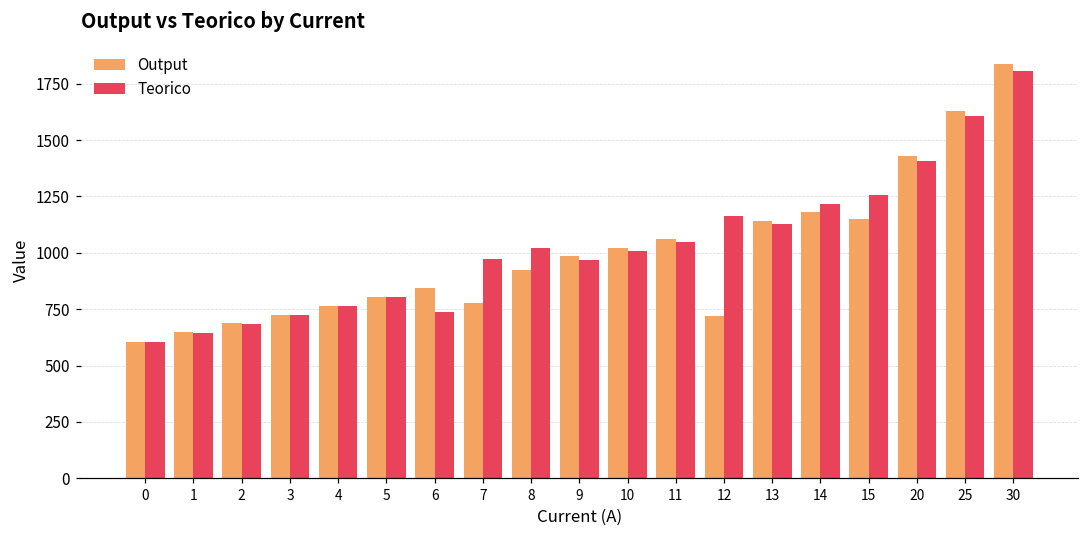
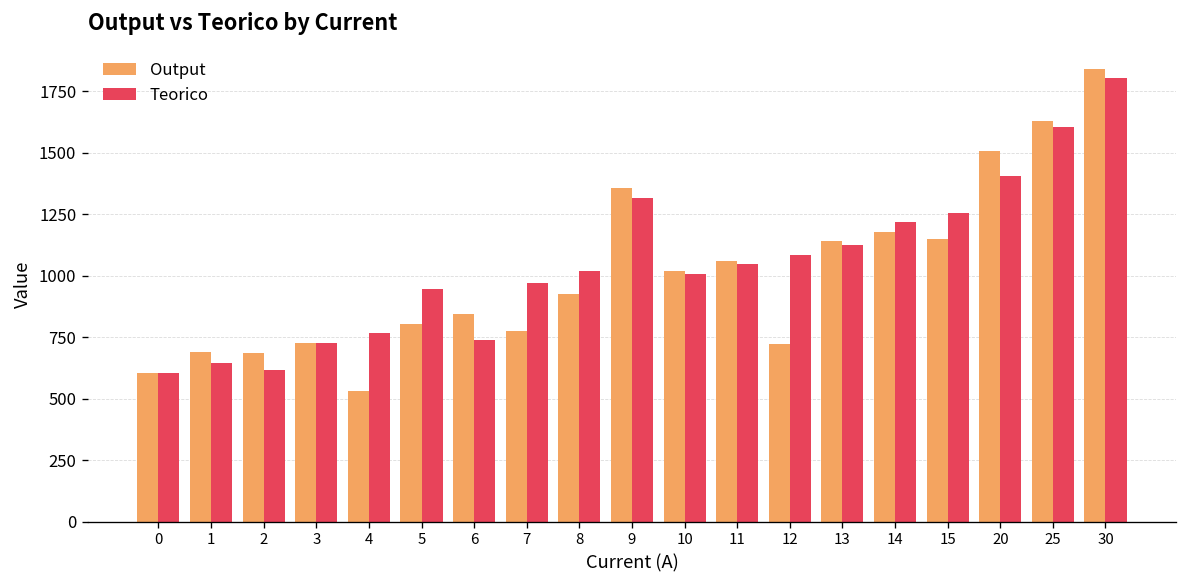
  {
    "Output": {
      "0": 610,
-     "1": 650,
+     "1": 690,
      "2": 690,
      "3": 730,
-     "4": 770,
+     "4": 530,
      "5": 810,
      "6": 850,
      "7": 780,
      "8": 930,
-     "9": 990,
+     "9": 1360,
      "10": 1020,
      "11": 1060,
      "12": 720,
      "13": 1140,
      "14": 1180,
      "15": 1150,
-     "20": 1430,
+     "20": 1510,
      "25": 1630,
      "30": 1840
    },
    "Teorico": {
      "0": 610,
      "1": 650,
-     "2": 690,
+     "2": 620,
      "3": 730,
      "4": 770,
-     "5": 810,
+     "5": 950,
      "6": 740,
      "7": 970,
      "8": 1020,
-     "9": 970,
+     "9": 1320,
      "10": 1010,
      "11": 1050,
-     "12": 1160,
+     "12": 1090,
      "13": 1130,
      "14": 1220,
      "15": 1260,
      "20": 1410,
      "25": 1610,
      "30": 1810
    }
  }
